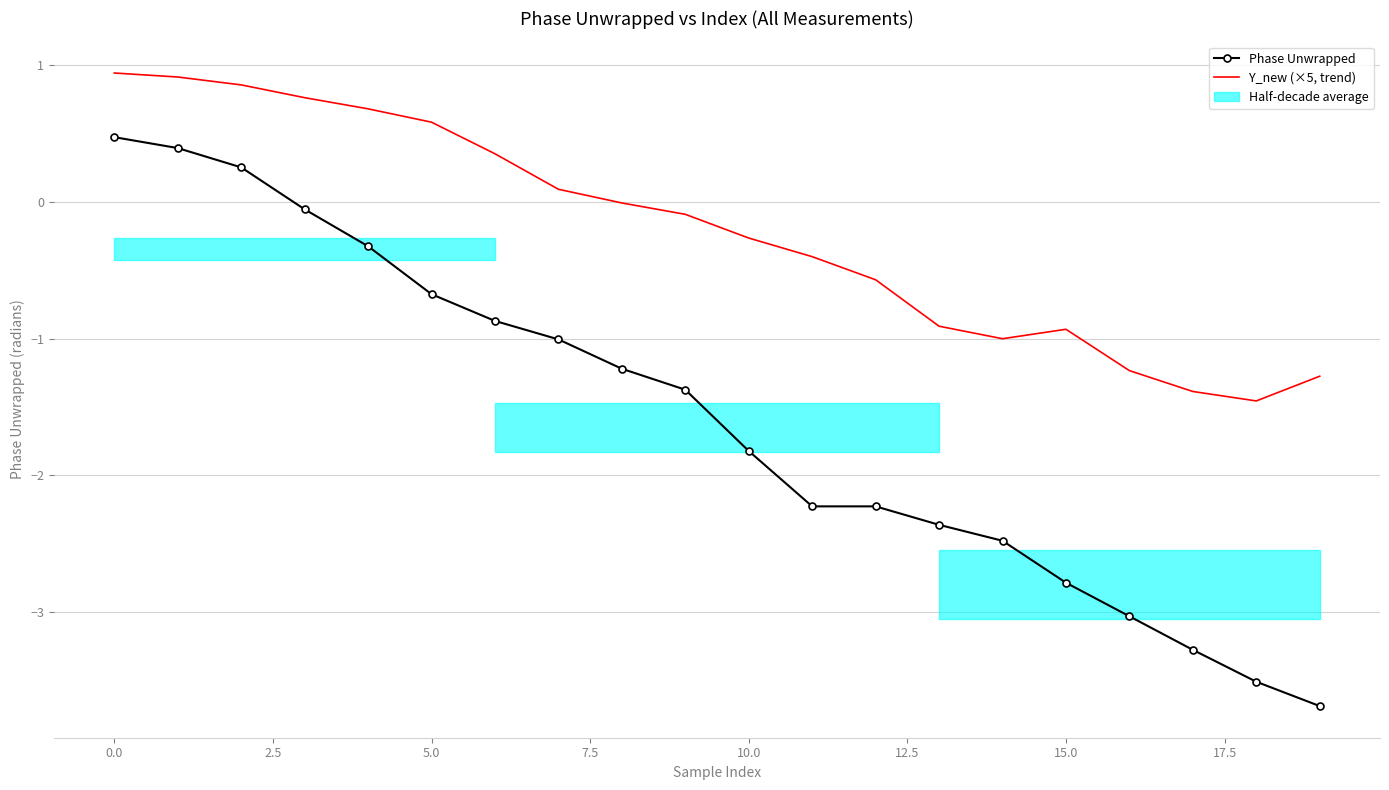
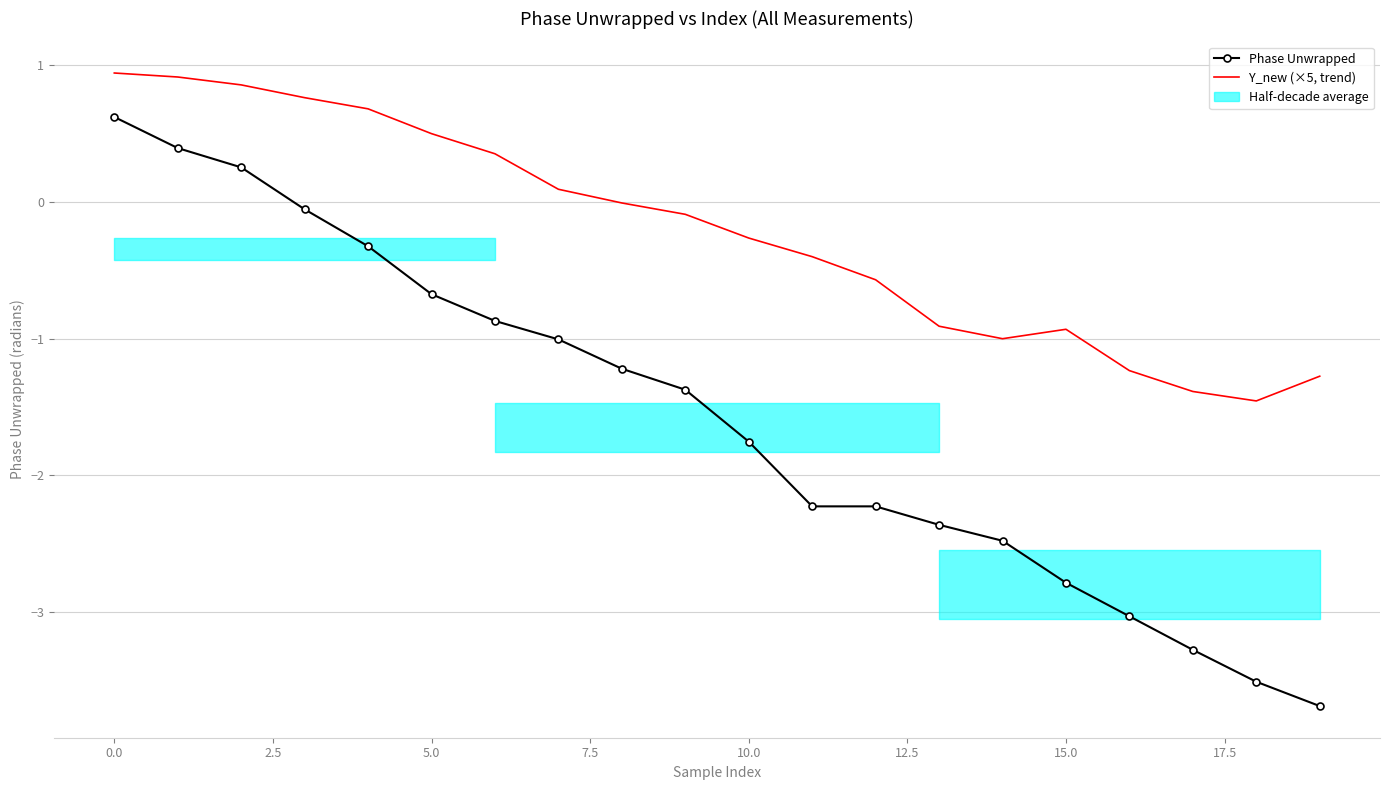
  {
    "Phase Unwrapped": {
-     "0.0": 0.47,
+     "0.0": 0.62,
      "5.0": -0.68,
-     "10.0": -1.82,
+     "10.0": -1.75,
      "15.0": -2.79
    },
    "Y_new (×5, trend)": {
      "0.0": 0.94,
-     "5.0": 0.58,
+     "5.0": 0.50,
      "10.0": -0.27,
      "15.0": -0.93
    }
  }
